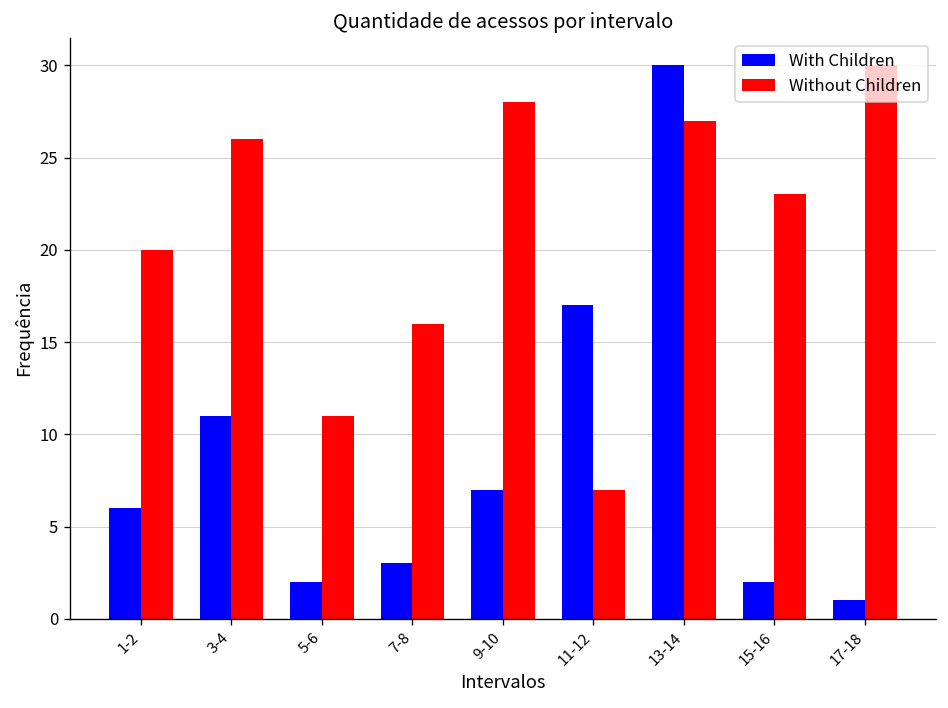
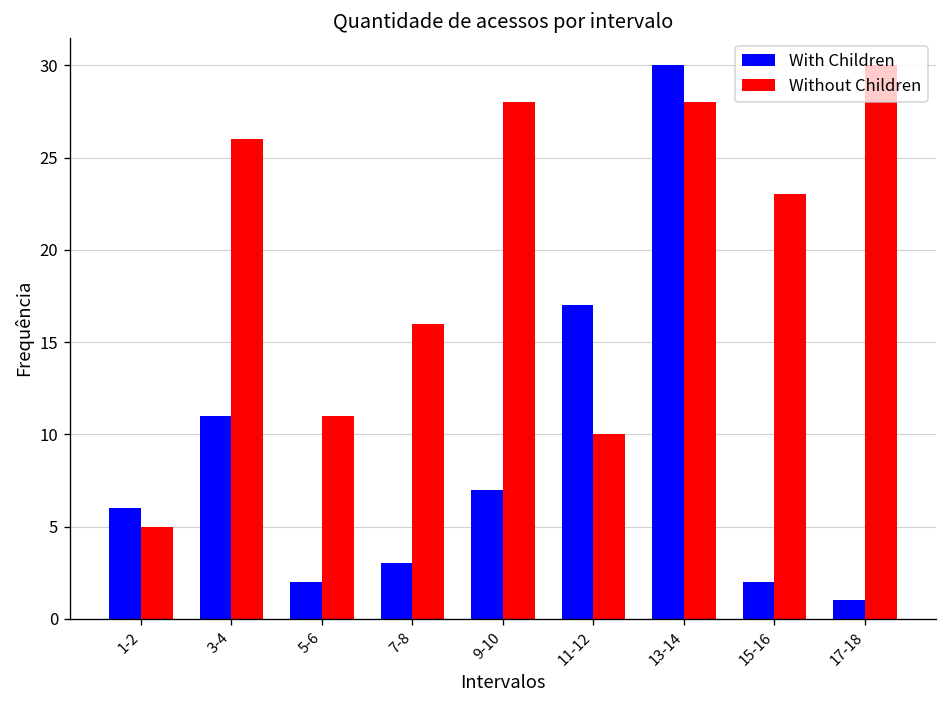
  {
    "With Children": {
      "1-2": 6,
      "3-4": 11,
      "5-6": 2,
      "7-8": 3,
      "9-10": 7,
      "11-12": 17,
      "13-14": 30,
      "15-16": 2,
      "17-18": 1
    },
    "Without Children": {
-     "1-2": 20,
+     "1-2": 5,
      "3-4": 26,
      "5-6": 11,
      "7-8": 16,
      "9-10": 28,
-     "11-12": 7,
-     "13-14": 27,
+     "11-12": 10,
+     "13-14": 28,
      "15-16": 23
    }
  }
